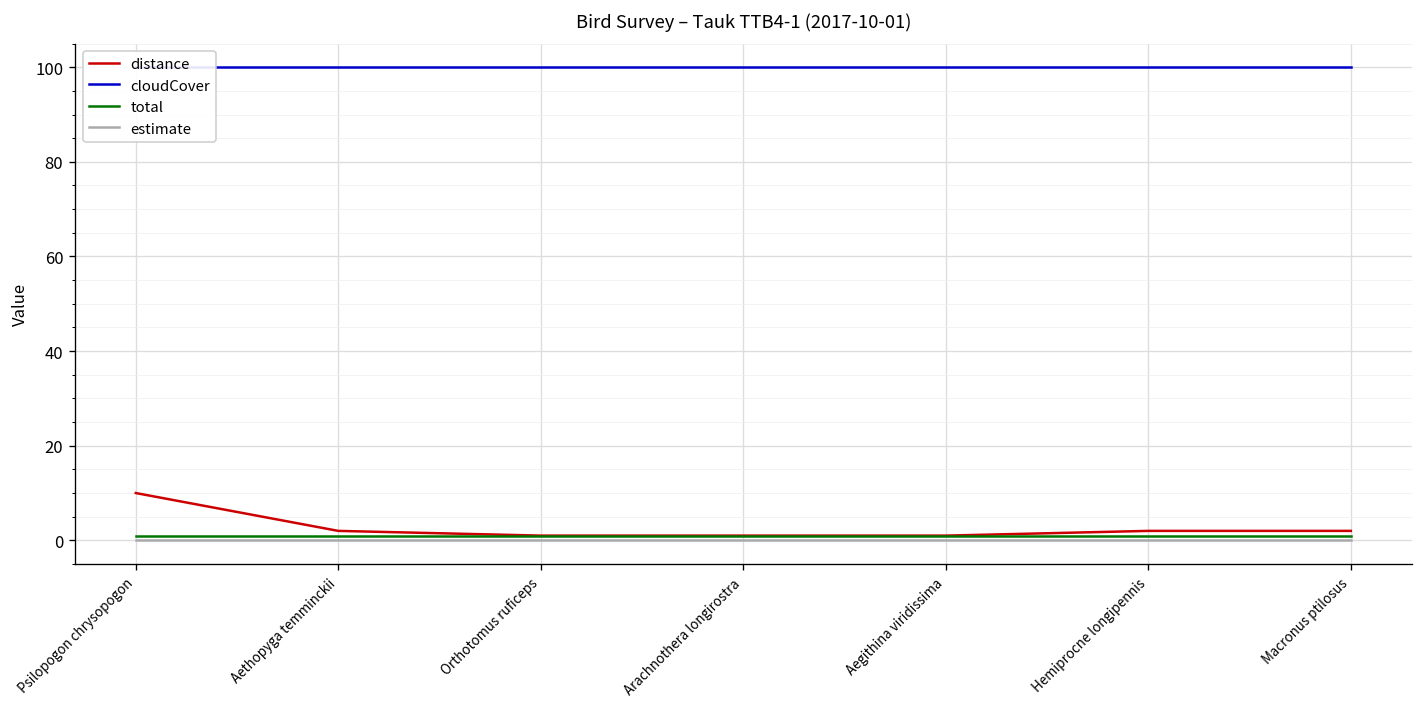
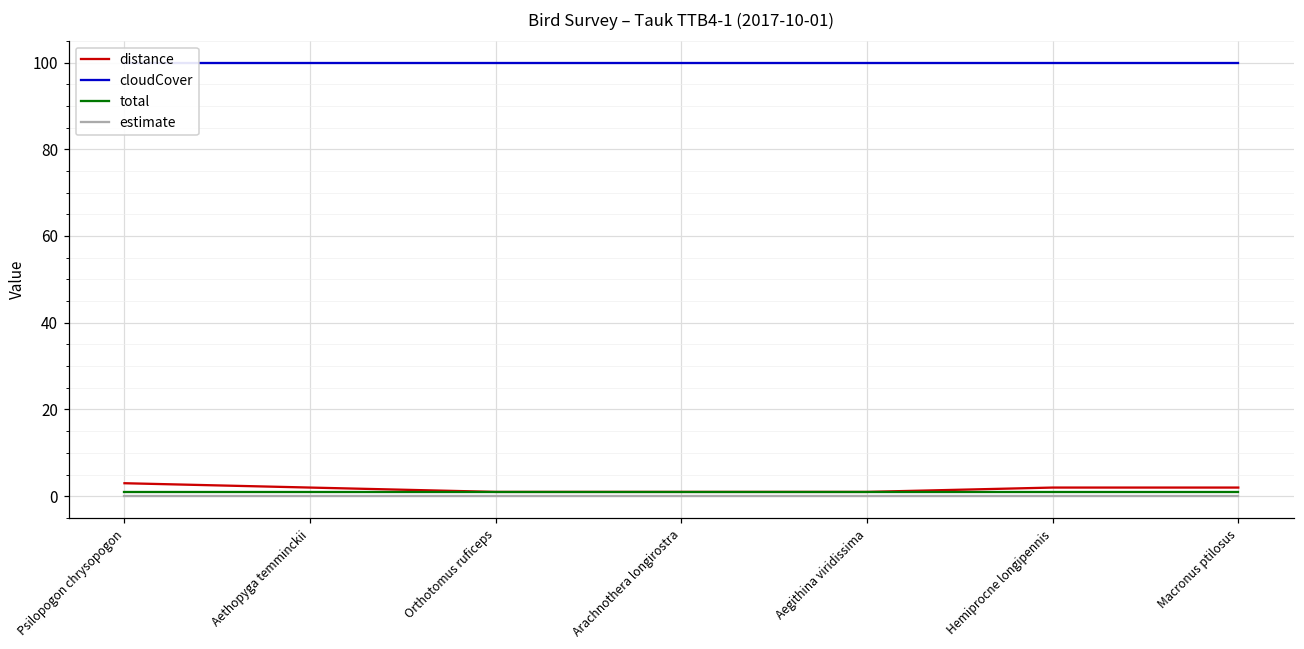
  {
    "distance": {
-     "Psilopogon chrysopogon": 10,
+     "Psilopogon chrysopogon": 3,
      "Aethopyga temminckii": 2,
      "Hemiprocne longipennis": 2,
      "Macronus ptilosus": 2
    },
    "cloudCover": {
      "Aethopyga temminckii": 100,
      "Orthotomus ruficeps": 100,
      "Arachnothera longirostra": 100,
      "Aegithina viridissima": 100,
      "Hemiprocne longipennis": 100,
      "Macronus ptilosus": 100
    },
    "total": {
      "Psilopogon chrysopogon": 1,
      "Aethopyga temminckii": 1,
      "Hemiprocne longipennis": 1,
      "Macronus ptilosus": 1
    },
    "estimate": {
      "Psilopogon chrysopogon": 0,
      "Aethopyga temminckii": 0,
      "Orthotomus ruficeps": 0,
      "Arachnothera longirostra": 0,
      "Aegithina viridissima": 0,
      "Hemiprocne longipennis": 0,
      "Macronus ptilosus": 0
    }
  }
